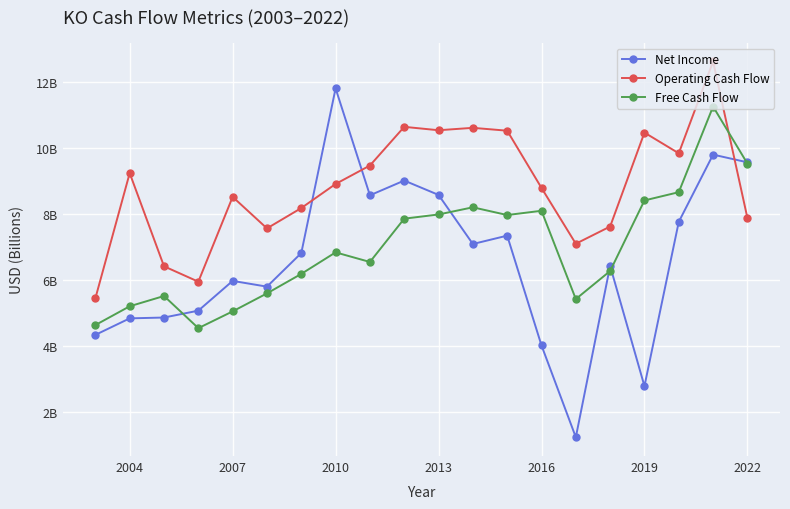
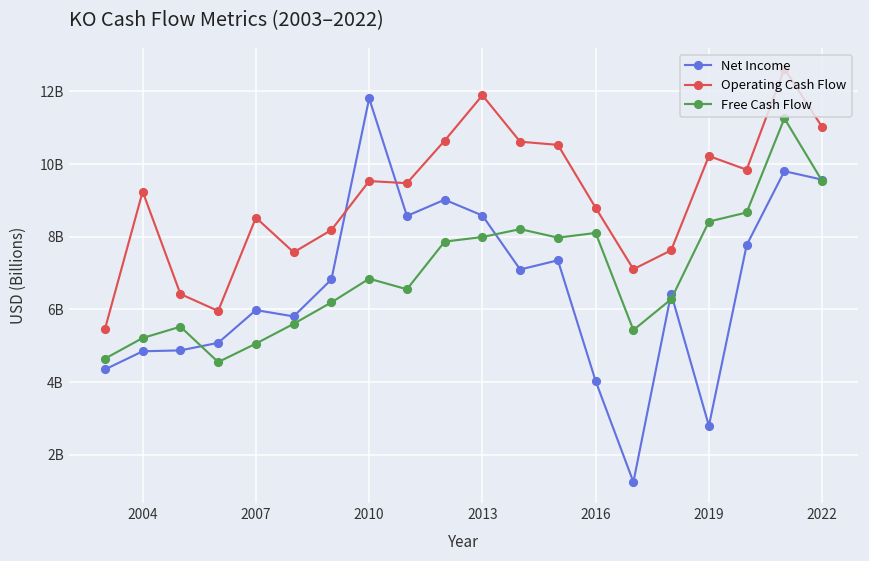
  {
    "Net Income": {
      "2004": 4800000000,
      "2007": 6000000000,
      "2010": 11800000000,
      "2013": 8600000000,
      "2016": 4000000000,
      "2019": 2800000000
    },
    "Operating Cash Flow": {
      "2004": 9200000000,
      "2007": 8500000000,
-     "2010": 8900000000,
-     "2013": 10500000000,
+     "2010": 9500000000,
+     "2013": 11900000000,
      "2016": 8800000000,
-     "2019": 10500000000,
-     "2022": 7900000000
+     "2019": 10200000000,
+     "2022": 11000000000
    },
    "Free Cash Flow": {
      "2004": 5200000000,
      "2007": 5100000000,
      "2010": 6800000000,
      "2013": 8000000000,
      "2016": 8100000000,
      "2019": 8400000000
    }
  }
